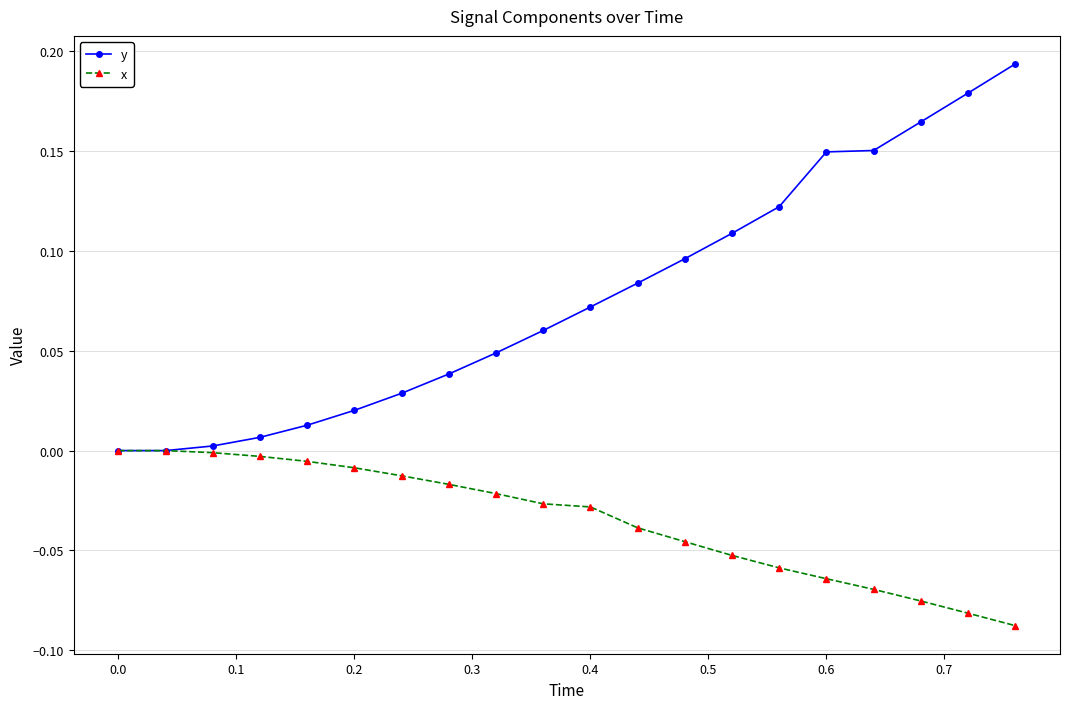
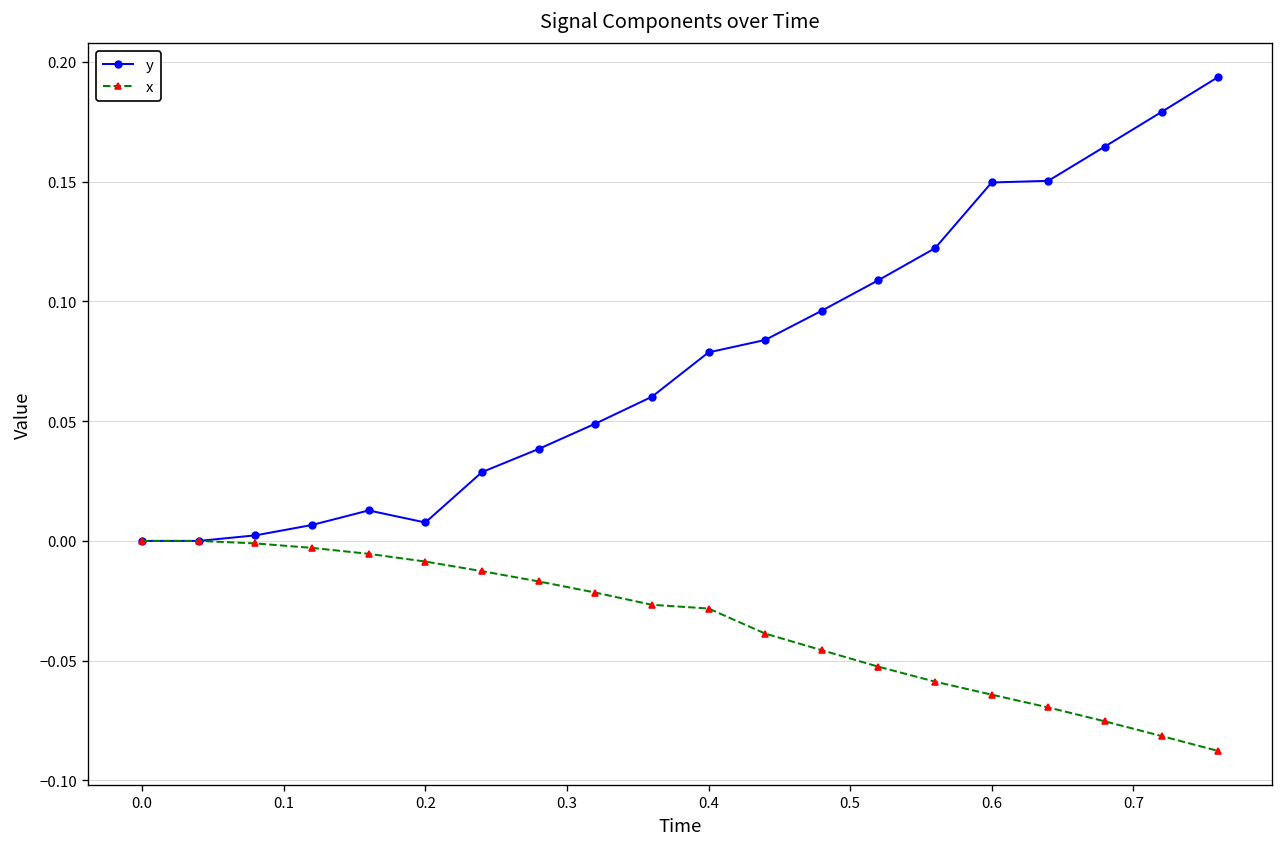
  {
    "y": {
-     "0.2": 0.020,
-     "0.4": 0.072,
+     "0.2": 0.008,
+     "0.4": 0.079,
      "0.6": 0.150
    },
    "x": {
      "0.2": -0.009,
      "0.4": -0.028,
      "0.6": -0.064
    }
  }
